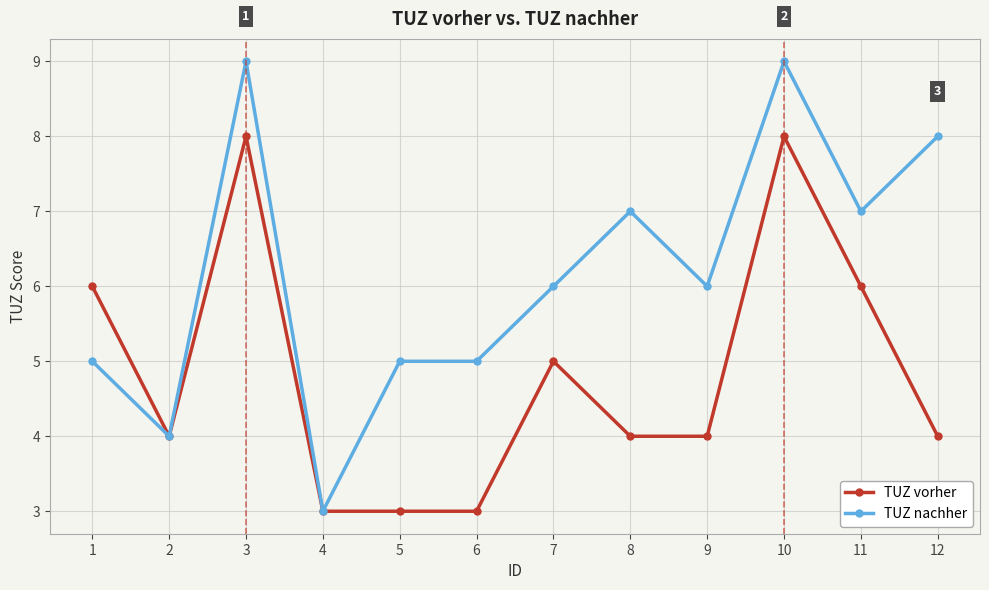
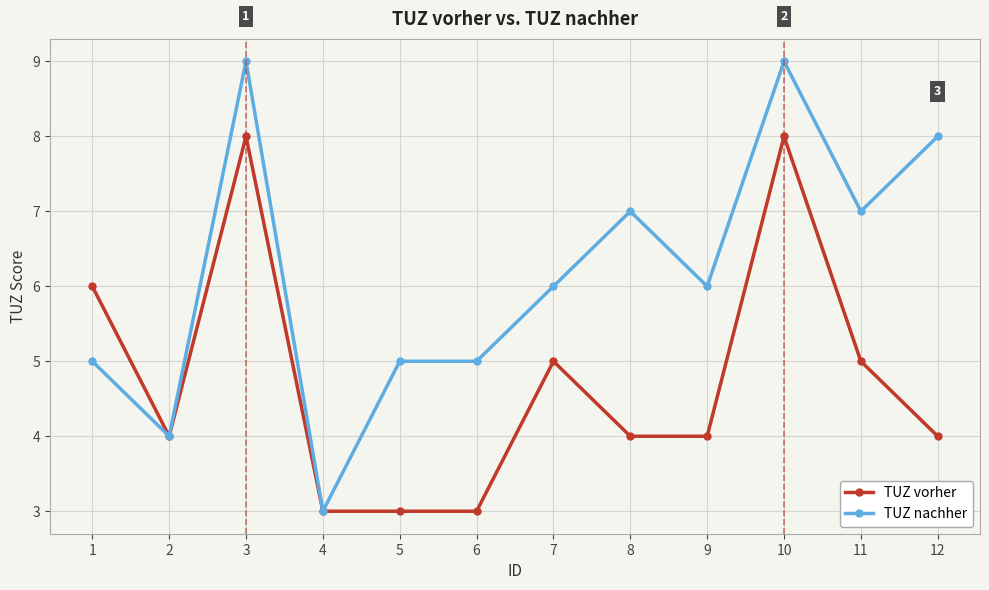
  {
    "TUZ vorher": {
      "1": 6,
      "3": 8,
      "5": 3,
      "6": 3,
      "7": 5,
      "8": 4,
      "9": 4,
      "10": 8,
-     "11": 6,
+     "11": 5,
      "12": 4
    },
    "TUZ nachher": {
      "1": 5,
      "3": 9,
      "5": 5,
      "6": 5,
      "7": 6,
      "8": 7,
      "9": 6,
      "10": 9,
      "11": 7,
      "12": 8
    }
  }
